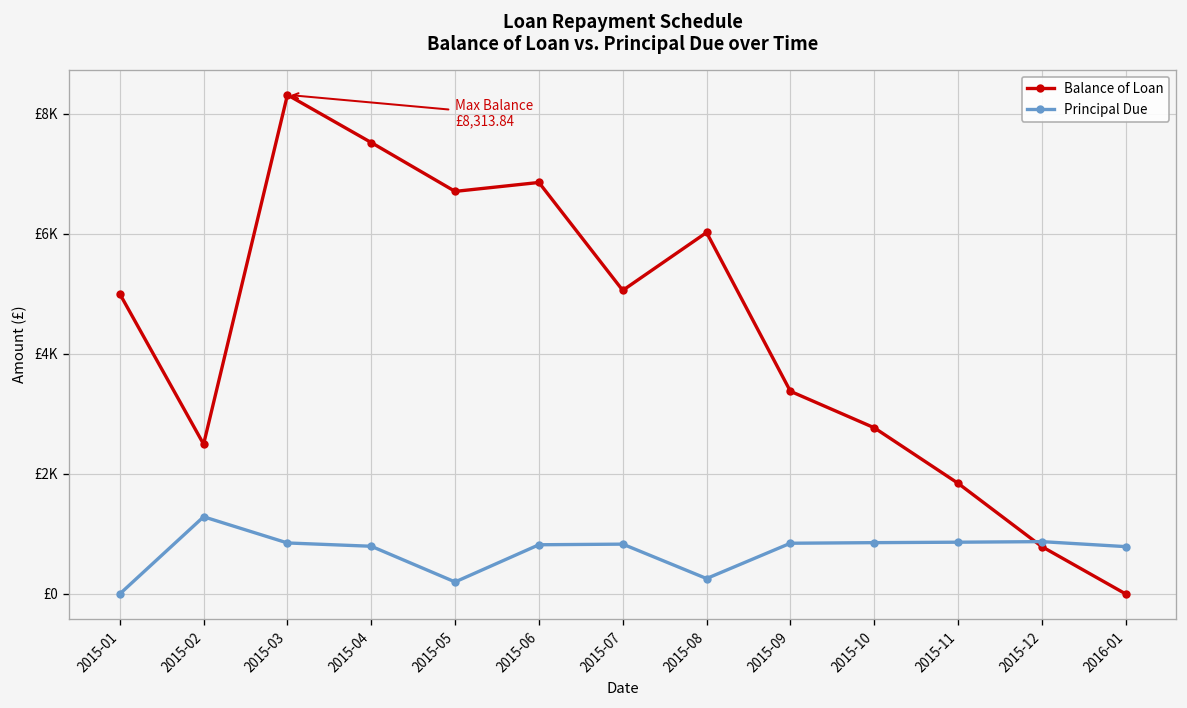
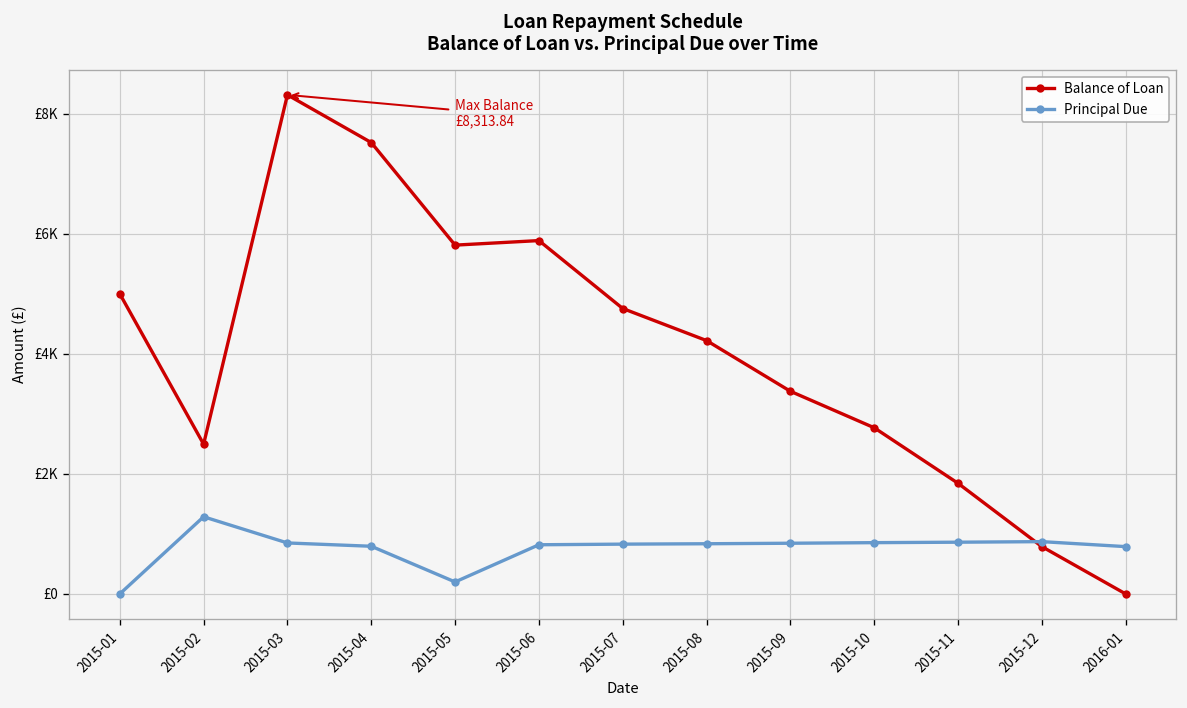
  {
    "Balance of Loan": {
      "2015-01": "£5000",
      "2015-02": "£2500",
      "2015-04": "£7500",
-     "2015-05": "£6700",
-     "2015-06": "£6900",
-     "2015-07": "£5100",
-     "2015-08": "£6000",
+     "2015-05": "£5800",
+     "2015-06": "£5900",
+     "2015-07": "£4800",
+     "2015-08": "£4200",
      "2015-09": "£3400",
      "2015-10": "£2800",
      "2015-11": "£1800",
      "2015-12": "£800",
      "2016-01": "£0"
    },
    "Principal Due": {
      "2015-01": "£0",
      "2015-02": "£1300",
      "2015-03": "£800",
      "2015-04": "£800",
      "2015-05": "£200",
      "2015-06": "£800",
      "2015-07": "£800",
-     "2015-08": "£300",
+     "2015-08": "£800",
      "2015-09": "£800",
      "2015-10": "£900",
      "2015-11": "£900",
      "2015-12": "£900",
      "2016-01": "£800"
    }
  }
